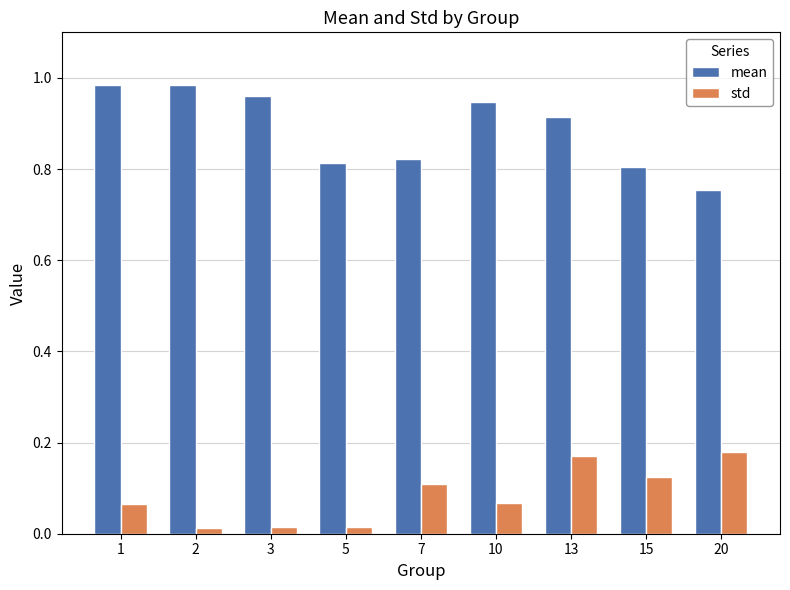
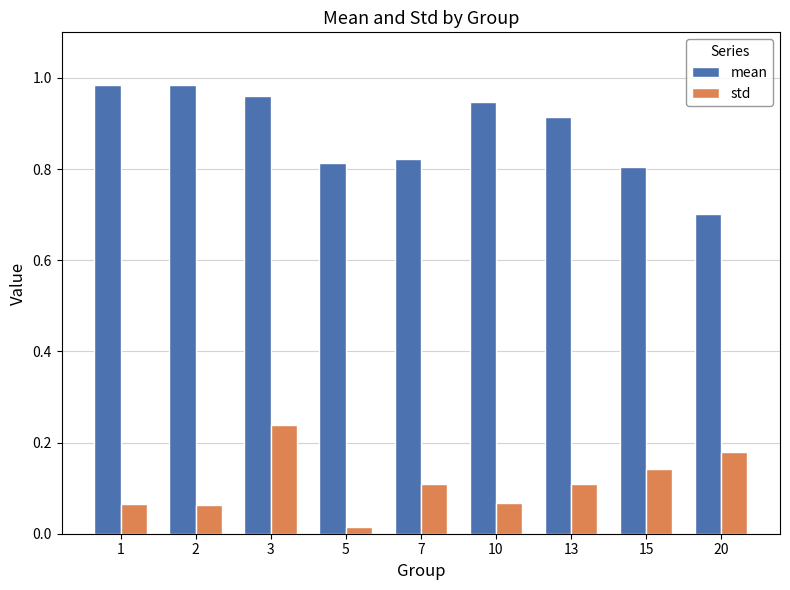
  {
    "mean": {
      "1": 0.99,
      "2": 0.98,
      "3": 0.96,
      "5": 0.81,
      "7": 0.82,
      "10": 0.95,
      "13": 0.91,
      "15": 0.81,
-     "20": 0.75
+     "20": 0.70
    },
    "std": {
      "1": 0.06,
-     "2": 0.01,
-     "3": 0.01,
+     "2": 0.06,
+     "3": 0.24,
      "5": 0.01,
      "7": 0.11,
      "10": 0.07,
-     "13": 0.17,
-     "15": 0.12,
+     "13": 0.11,
+     "15": 0.14,
      "20": 0.18
    }
  }
